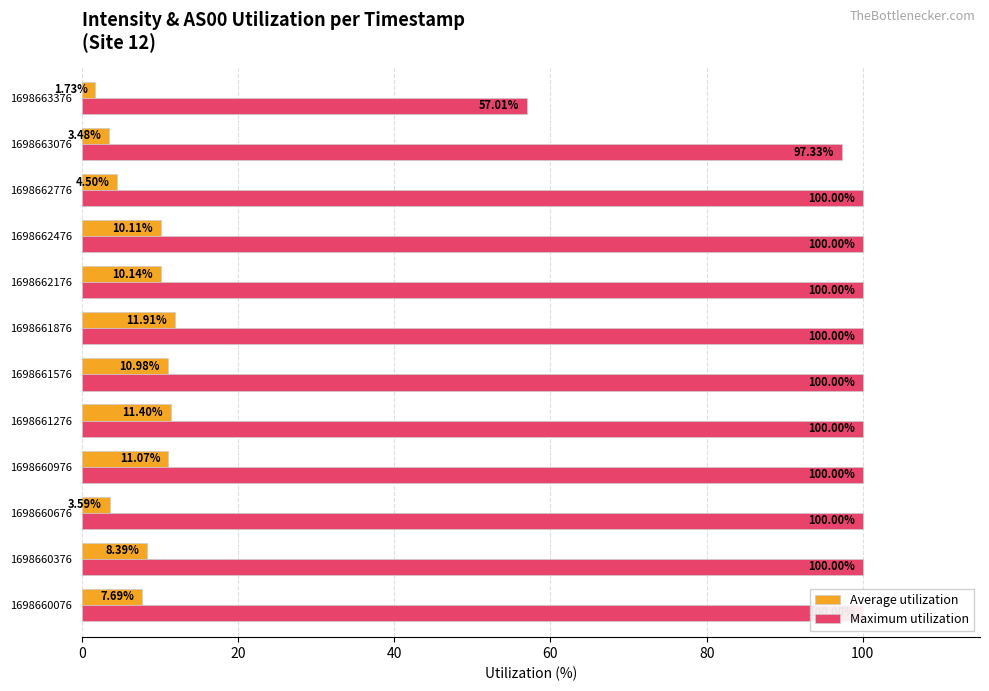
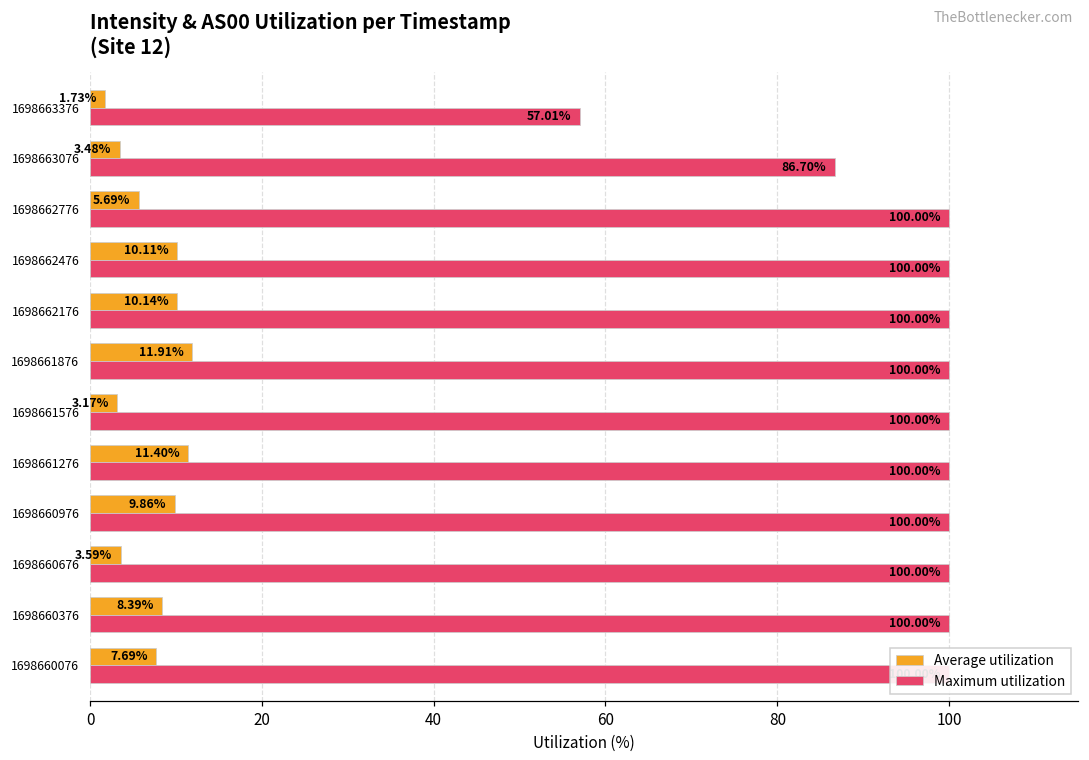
  {
    "Average utilization": {
      "1698663376": "1.73%",
      "1698663076": "3.48%",
-     "1698662776": "4.50%",
+     "1698662776": "5.69%",
      "1698662476": "10.11%",
      "1698662176": "10.14%",
      "1698661876": "11.91%",
-     "1698661576": "10.98%",
+     "1698661576": "3.17%",
      "1698661276": "11.40%",
-     "1698660976": "11.07%",
+     "1698660976": "9.86%",
      "1698660676": "3.59%",
      "1698660376": "8.39%",
      "1698660076": "7.69%"
    },
    "Maximum utilization": {
      "1698663376": "57.01%",
-     "1698663076": "97.33%",
+     "1698663076": "86.70%",
      "1698662776": "100.00%",
      "1698662476": "100.00%",
      "1698662176": "100.00%",
      "1698661876": "100.00%",
      "1698661576": "100.00%",
      "1698661276": "100.00%",
      "1698660976": "100.00%",
      "1698660676": "100.00%",
      "1698660376": "100.00%"
    }
  }
